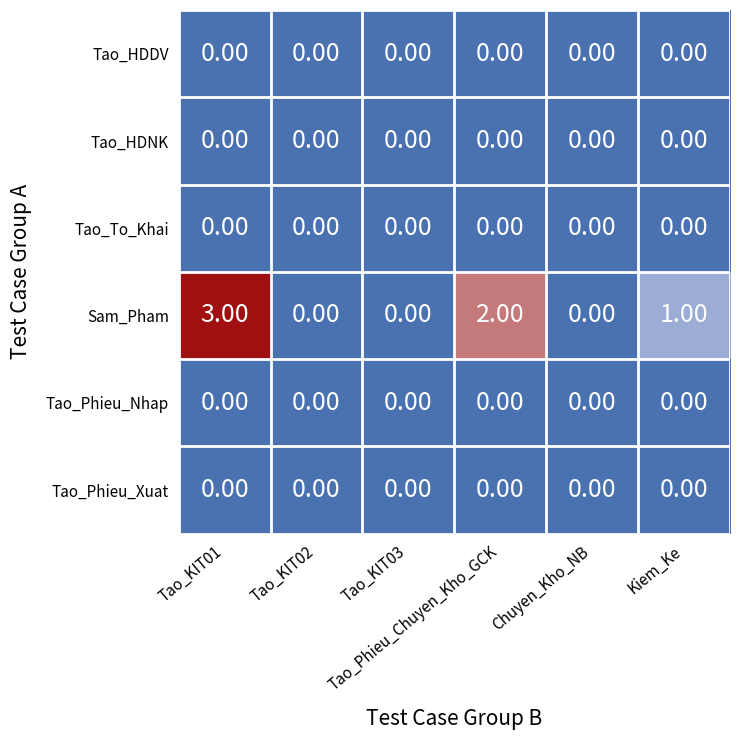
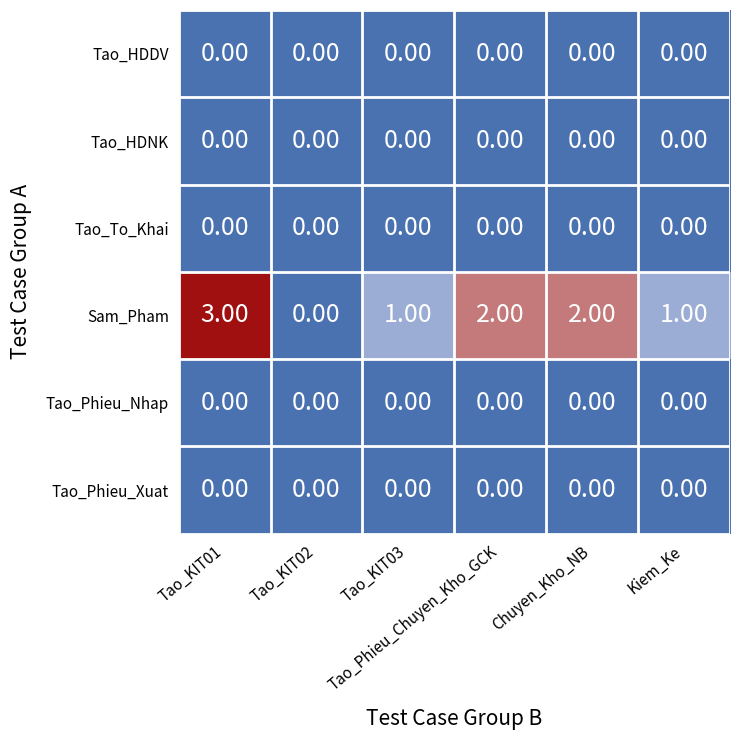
  {
    "Tao_HDDV": {
      "Tao_KIT01": 0.00,
      "Tao_KIT02": 0.00,
      "Tao_KIT03": 0.00,
      "Tao_Phieu_Chuyen_Kho_GCK": 0.00,
      "Chuyen_Kho_NB": 0.00,
      "Kiem_Ke": 0.00
    },
    "Tao_HDNK": {
      "Tao_KIT01": 0.00,
      "Tao_KIT02": 0.00,
      "Tao_KIT03": 0.00,
      "Tao_Phieu_Chuyen_Kho_GCK": 0.00,
      "Chuyen_Kho_NB": 0.00,
      "Kiem_Ke": 0.00
    },
    "Tao_To_Khai": {
      "Tao_KIT01": 0.00,
      "Tao_KIT02": 0.00,
      "Tao_KIT03": 0.00,
      "Tao_Phieu_Chuyen_Kho_GCK": 0.00,
      "Chuyen_Kho_NB": 0.00,
      "Kiem_Ke": 0.00
    },
    "Sam_Pham": {
      "Tao_KIT01": 3.00,
      "Tao_KIT02": 0.00,
-     "Tao_KIT03": 0.00,
+     "Tao_KIT03": 1.00,
      "Tao_Phieu_Chuyen_Kho_GCK": 2.00,
-     "Chuyen_Kho_NB": 0.00,
+     "Chuyen_Kho_NB": 2.00,
      "Kiem_Ke": 1.00
    },
    "Tao_Phieu_Nhap": {
      "Tao_KIT01": 0.00,
      "Tao_KIT02": 0.00,
      "Tao_KIT03": 0.00,
      "Tao_Phieu_Chuyen_Kho_GCK": 0.00,
      "Chuyen_Kho_NB": 0.00,
      "Kiem_Ke": 0.00
    },
    "Tao_Phieu_Xuat": {
      "Tao_KIT01": 0.00,
      "Tao_KIT02": 0.00,
      "Tao_KIT03": 0.00,
      "Tao_Phieu_Chuyen_Kho_GCK": 0.00,
      "Chuyen_Kho_NB": 0.00,
      "Kiem_Ke": 0.00
    }
  }
